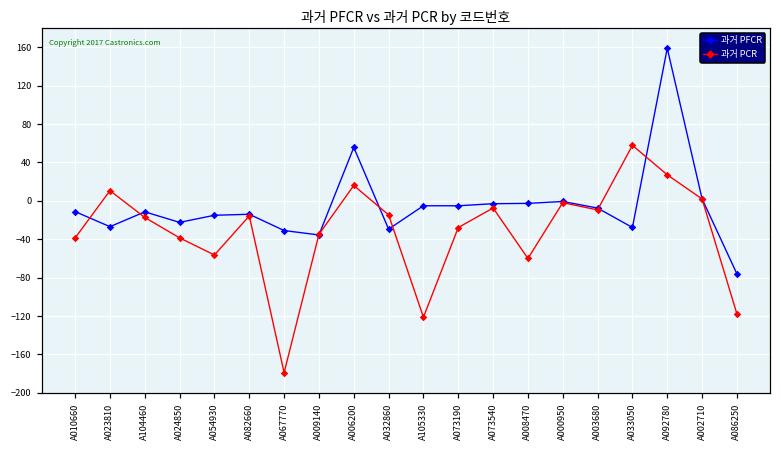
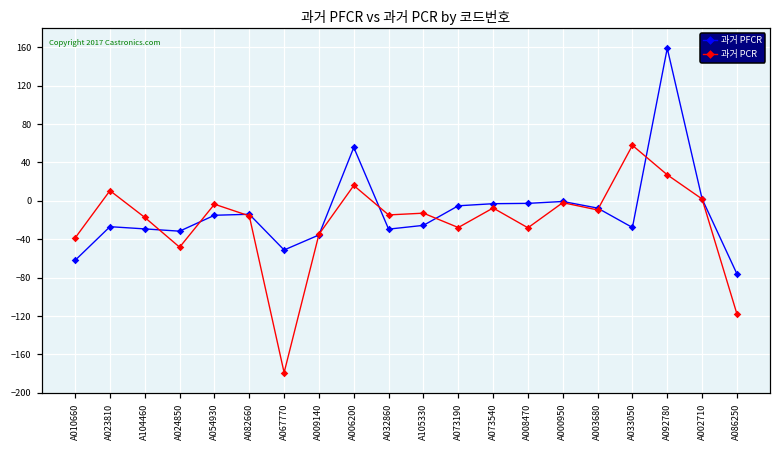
  {
    "과거 PFCR": {
-     "A010660": -10,
+     "A010660": -60,
      "A023810": -30,
-     "A104460": -10,
-     "A024850": -20,
+     "A104460": -30,
+     "A024850": -30,
      "A054930": -10,
-     "A067770": -30,
+     "A067770": -50,
      "A006200": 60,
      "A032860": -30,
-     "A105330": -10,
+     "A105330": -30,
      "A073190": -10,
      "A073540": 0,
      "A008470": 0,
      "A033050": -30,
      "A092780": 160,
      "A086250": -80
    },
    "과거 PCR": {
      "A010660": -40,
      "A023810": 10,
      "A104460": -20,
-     "A024850": -40,
-     "A054930": -60,
+     "A024850": -50,
+     "A054930": 0,
      "A067770": -180,
      "A006200": 20,
      "A032860": -10,
-     "A105330": -120,
+     "A105330": -10,
      "A073190": -30,
      "A073540": -10,
-     "A008470": -60,
+     "A008470": -30,
      "A033050": 60,
      "A092780": 30,
      "A086250": -120
    }
  }
